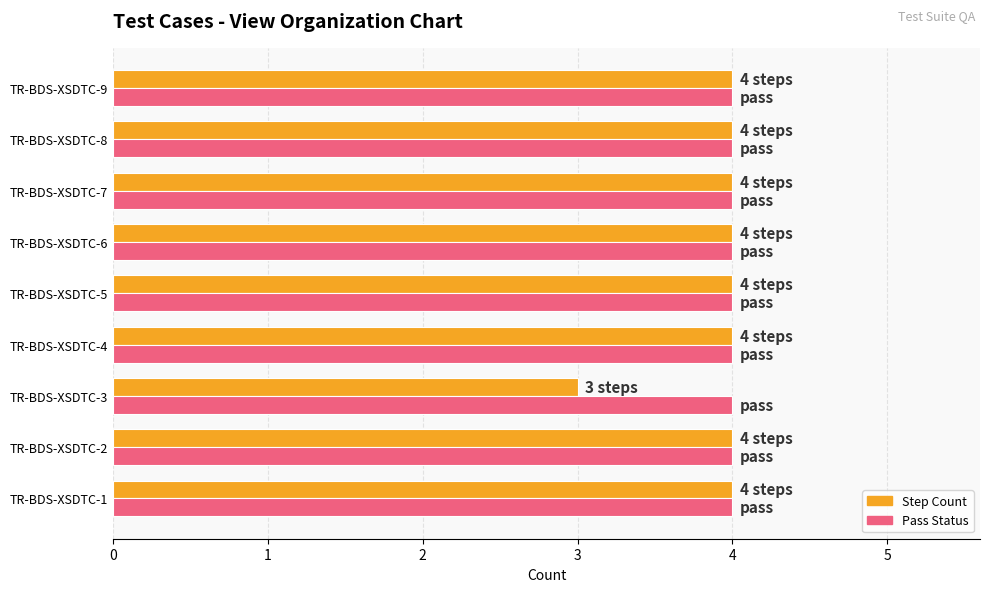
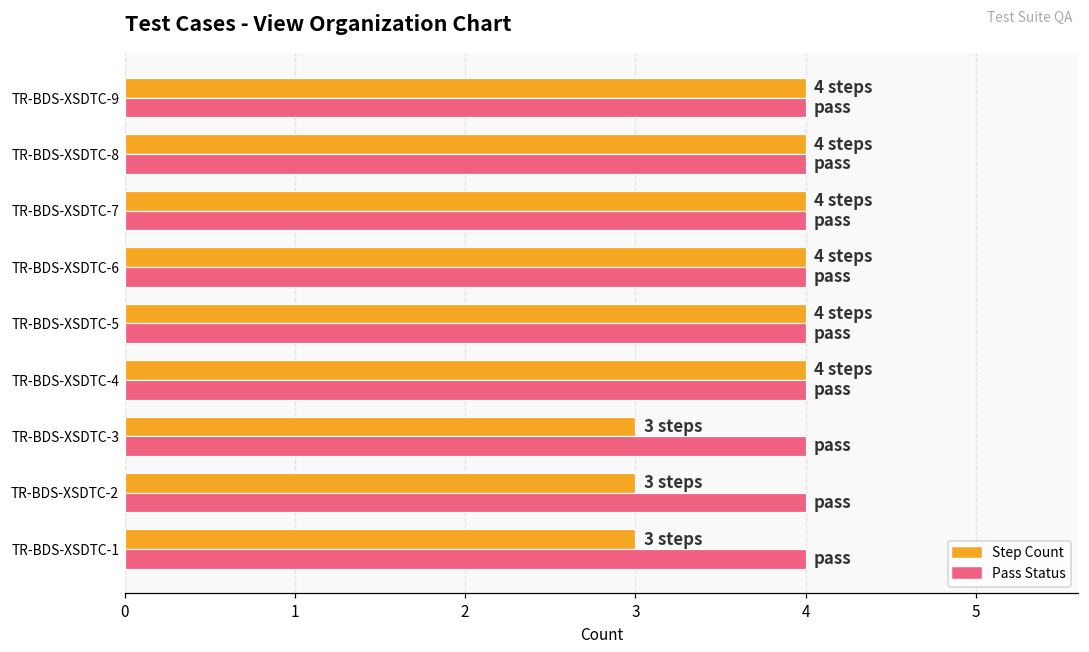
  {
    "Step Count": {
      "TR-BDS-XSDTC-9": 4,
      "TR-BDS-XSDTC-8": 4,
      "TR-BDS-XSDTC-7": 4,
      "TR-BDS-XSDTC-6": 4,
      "TR-BDS-XSDTC-5": 4,
      "TR-BDS-XSDTC-4": 4,
      "TR-BDS-XSDTC-3": 3,
-     "TR-BDS-XSDTC-2": 4,
-     "TR-BDS-XSDTC-1": 4
+     "TR-BDS-XSDTC-2": 3,
+     "TR-BDS-XSDTC-1": 3
    }
  }
